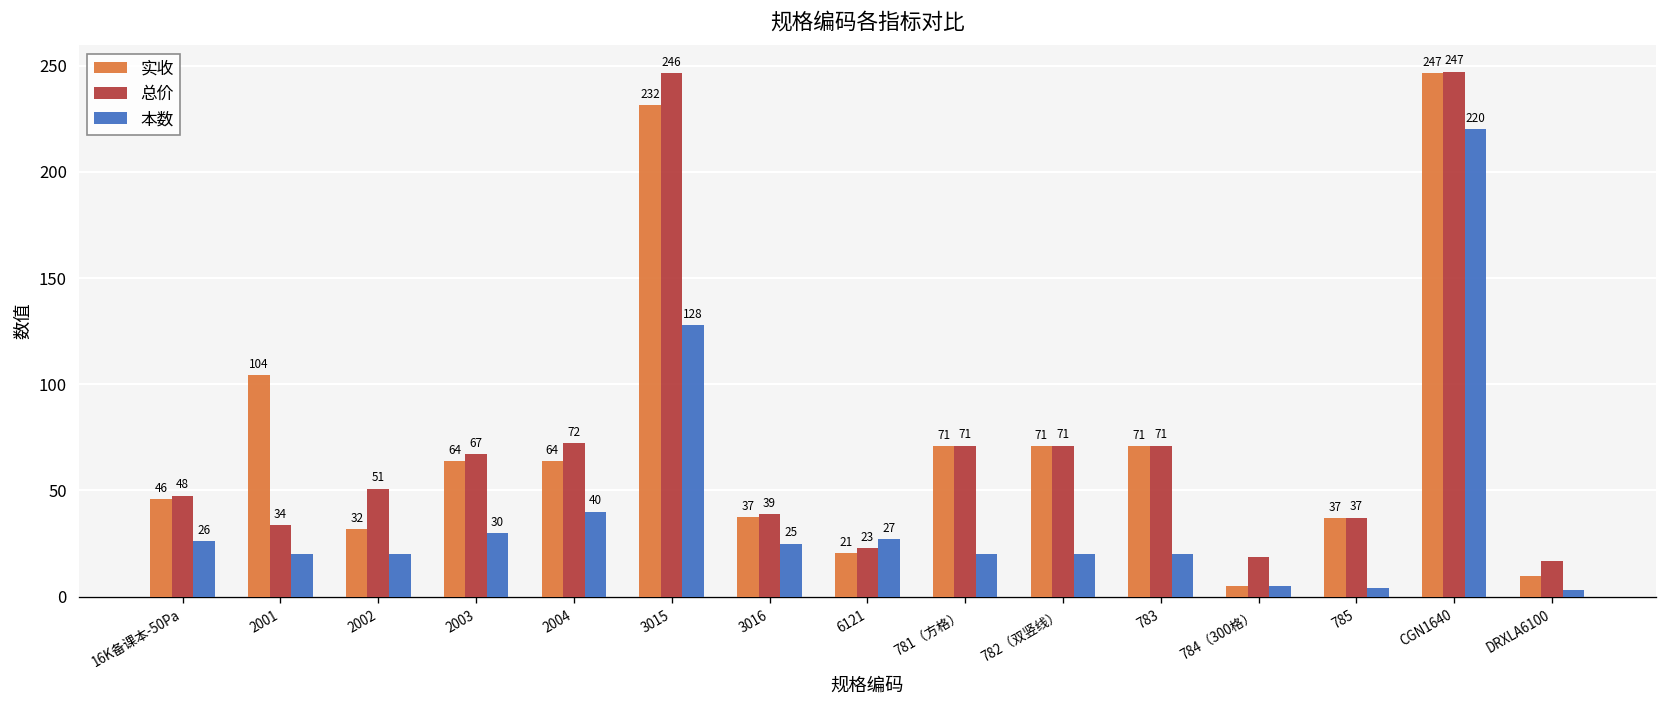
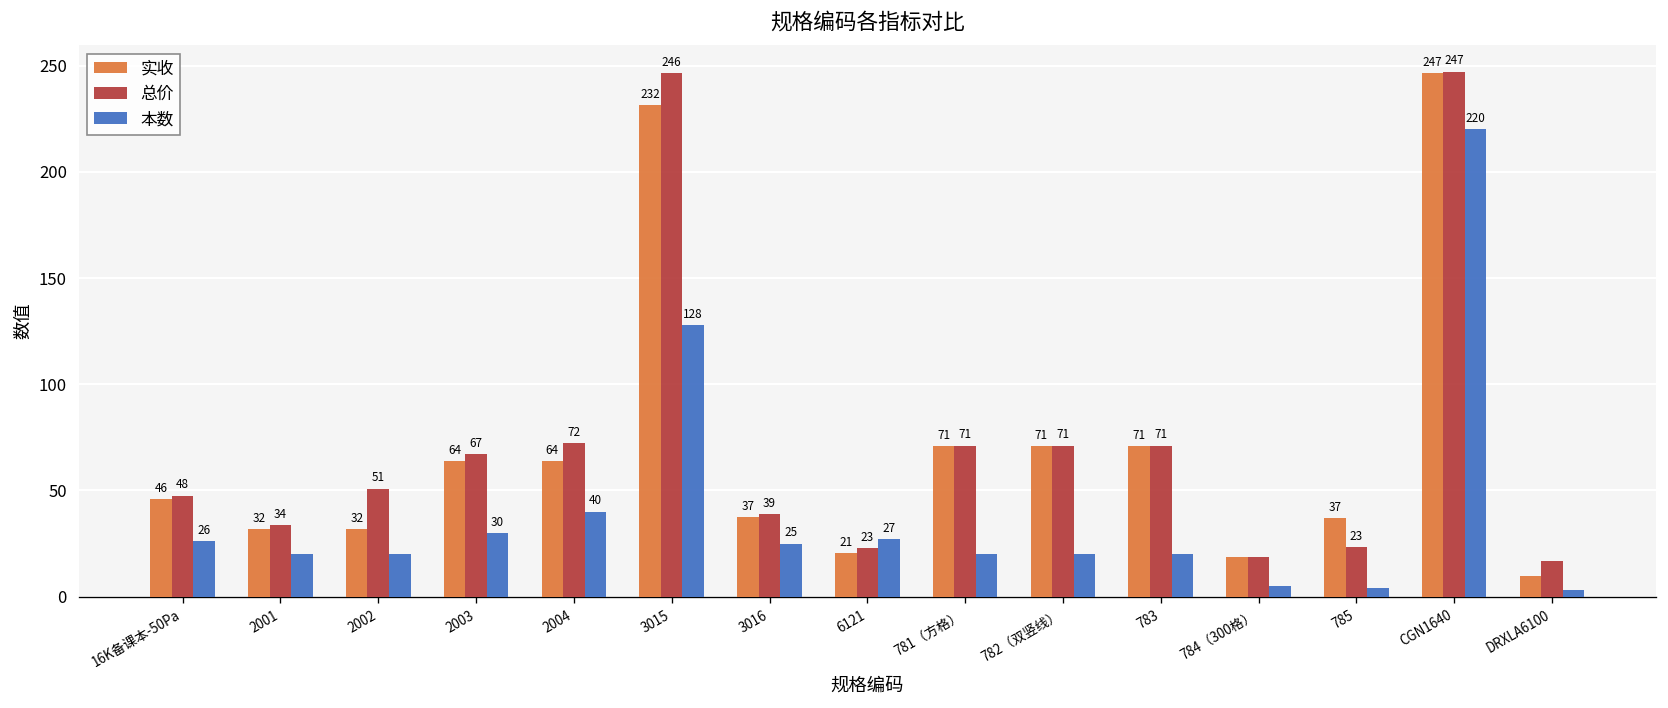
  {
    "实收": {
      "16K备课本-50Pa": 46,
-     "2001": 104,
+     "2001": 32,
      "2002": 32,
      "2003": 64,
      "2004": 64,
      "3015": 232,
      "3016": 37,
      "6121": 21,
      "781（方格）": 71,
      "782（双竖线）": 71,
      "783": 71,
-     "784（300格）": 5,
+     "784（300格）": 19,
      "785": 37,
      "CGN1640": 247
    },
    "总价": {
      "16K备课本-50Pa": 48,
      "2001": 34,
      "2002": 51,
      "2003": 67,
      "2004": 72,
      "3015": 246,
      "3016": 39,
      "6121": 23,
      "781（方格）": 71,
      "782（双竖线）": 71,
      "783": 71,
-     "785": 37,
+     "785": 23,
      "CGN1640": 247
    },
    "本数": {
      "16K备课本-50Pa": 26,
      "2003": 30,
      "2004": 40,
      "3015": 128,
      "3016": 25,
      "6121": 27,
      "CGN1640": 220
    }
  }
